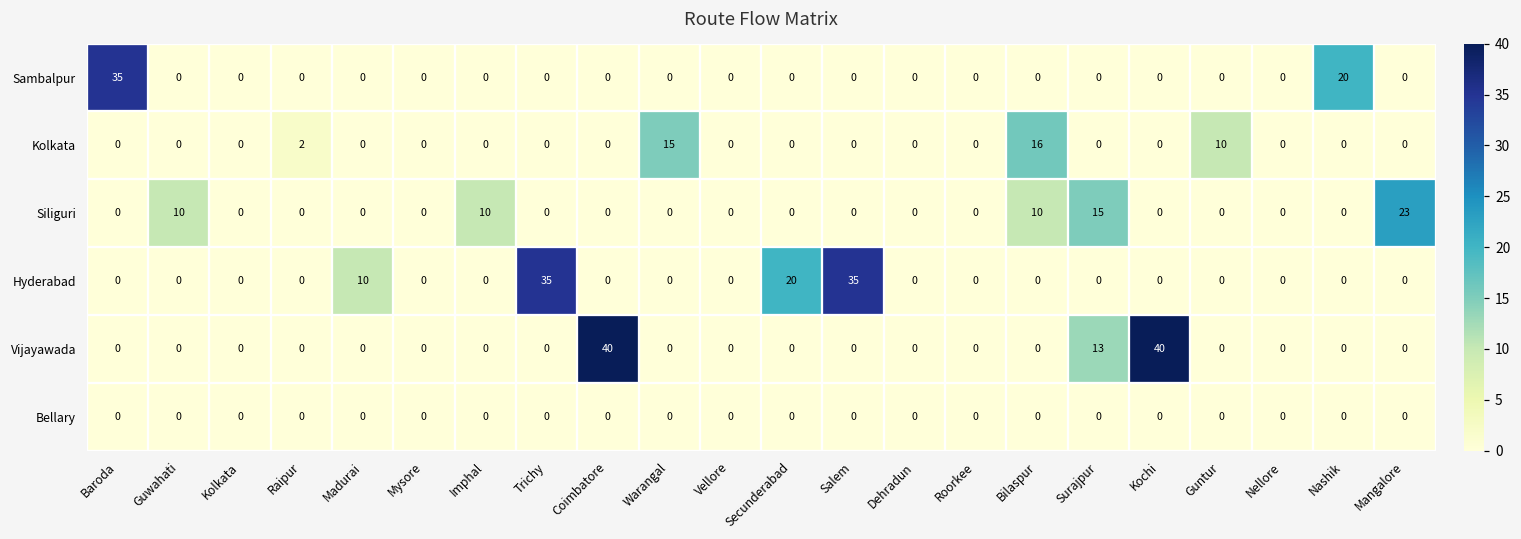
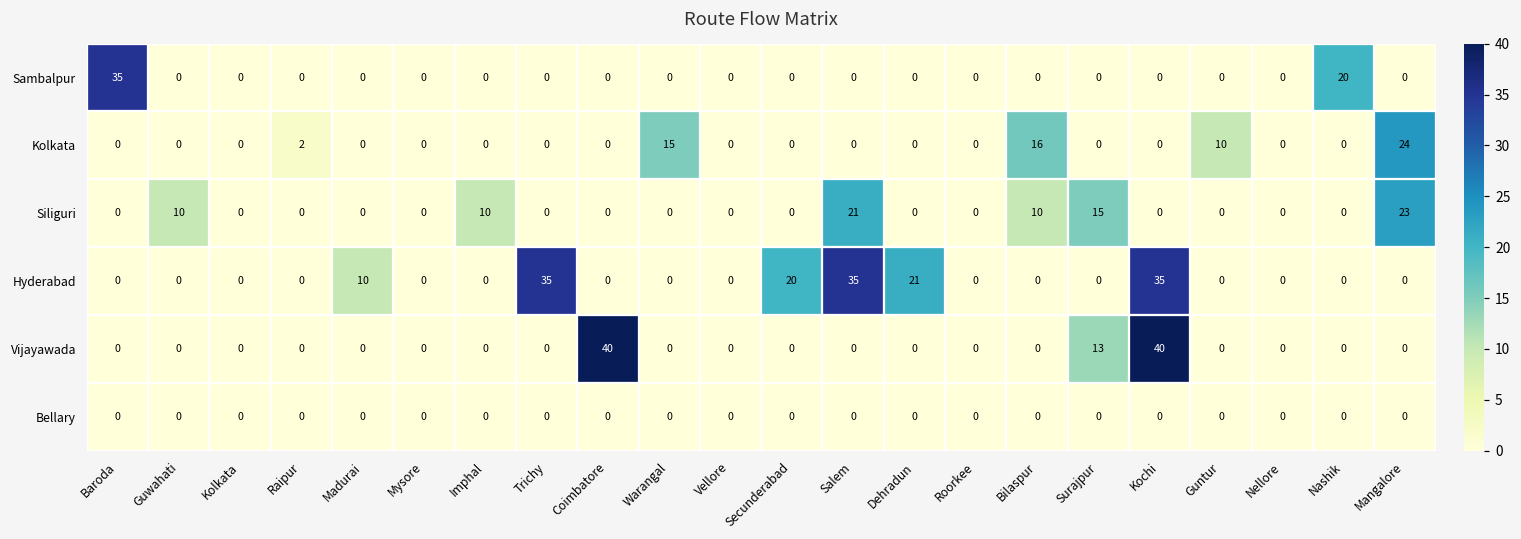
  {
    "Sambalpur": {
      "Baroda": 35,
      "Guwahati": 0,
      "Kolkata": 0,
      "Raipur": 0,
      "Madurai": 0,
      "Mysore": 0,
      "Imphal": 0,
      "Trichy": 0,
      "Coimbatore": 0,
      "Warangal": 0,
      "Vellore": 0,
      "Secunderabad": 0,
      "Salem": 0,
      "Dehradun": 0,
      "Roorkee": 0,
      "Bilaspur": 0,
      "Surajpur": 0,
      "Kochi": 0,
      "Guntur": 0,
      "Nellore": 0,
      "Nashik": 20,
      "Mangalore": 0
    },
    "Kolkata": {
      "Baroda": 0,
      "Guwahati": 0,
      "Kolkata": 0,
      "Raipur": 2,
      "Madurai": 0,
      "Mysore": 0,
      "Imphal": 0,
      "Trichy": 0,
      "Coimbatore": 0,
      "Warangal": 15,
      "Vellore": 0,
      "Secunderabad": 0,
      "Salem": 0,
      "Dehradun": 0,
      "Roorkee": 0,
      "Bilaspur": 16,
      "Surajpur": 0,
      "Kochi": 0,
      "Guntur": 10,
      "Nellore": 0,
      "Nashik": 0,
-     "Mangalore": 0
+     "Mangalore": 24
    },
    "Siliguri": {
      "Baroda": 0,
      "Guwahati": 10,
      "Kolkata": 0,
      "Raipur": 0,
      "Madurai": 0,
      "Mysore": 0,
      "Imphal": 10,
      "Trichy": 0,
      "Coimbatore": 0,
      "Warangal": 0,
      "Vellore": 0,
      "Secunderabad": 0,
-     "Salem": 0,
+     "Salem": 21,
      "Dehradun": 0,
      "Roorkee": 0,
      "Bilaspur": 10,
      "Surajpur": 15,
      "Kochi": 0,
      "Guntur": 0,
      "Nellore": 0,
      "Nashik": 0,
      "Mangalore": 23
    },
    "Hyderabad": {
      "Baroda": 0,
      "Guwahati": 0,
      "Kolkata": 0,
      "Raipur": 0,
      "Madurai": 10,
      "Mysore": 0,
      "Imphal": 0,
      "Trichy": 35,
      "Coimbatore": 0,
      "Warangal": 0,
      "Vellore": 0,
      "Secunderabad": 20,
      "Salem": 35,
-     "Dehradun": 0,
+     "Dehradun": 21,
      "Roorkee": 0,
      "Bilaspur": 0,
      "Surajpur": 0,
-     "Kochi": 0,
+     "Kochi": 35,
      "Guntur": 0,
      "Nellore": 0,
      "Nashik": 0,
      "Mangalore": 0
    },
    "Vijayawada": {
      "Baroda": 0,
      "Guwahati": 0,
      "Kolkata": 0,
      "Raipur": 0,
      "Madurai": 0,
      "Mysore": 0,
      "Imphal": 0,
      "Trichy": 0,
      "Coimbatore": 40,
      "Warangal": 0,
      "Vellore": 0,
      "Secunderabad": 0,
      "Salem": 0,
      "Dehradun": 0,
      "Roorkee": 0,
      "Bilaspur": 0,
      "Surajpur": 13,
      "Kochi": 40,
      "Guntur": 0,
      "Nellore": 0,
      "Nashik": 0,
      "Mangalore": 0
    },
    "Bellary": {
      "Baroda": 0,
      "Guwahati": 0,
      "Kolkata": 0,
      "Raipur": 0,
      "Madurai": 0,
      "Mysore": 0,
      "Imphal": 0,
      "Trichy": 0,
      "Coimbatore": 0,
      "Warangal": 0,
      "Vellore": 0,
      "Secunderabad": 0,
      "Salem": 0,
      "Dehradun": 0,
      "Roorkee": 0,
      "Bilaspur": 0,
      "Surajpur": 0,
      "Kochi": 0,
      "Guntur": 0,
      "Nellore": 0,
      "Nashik": 0,
      "Mangalore": 0
    }
  }
